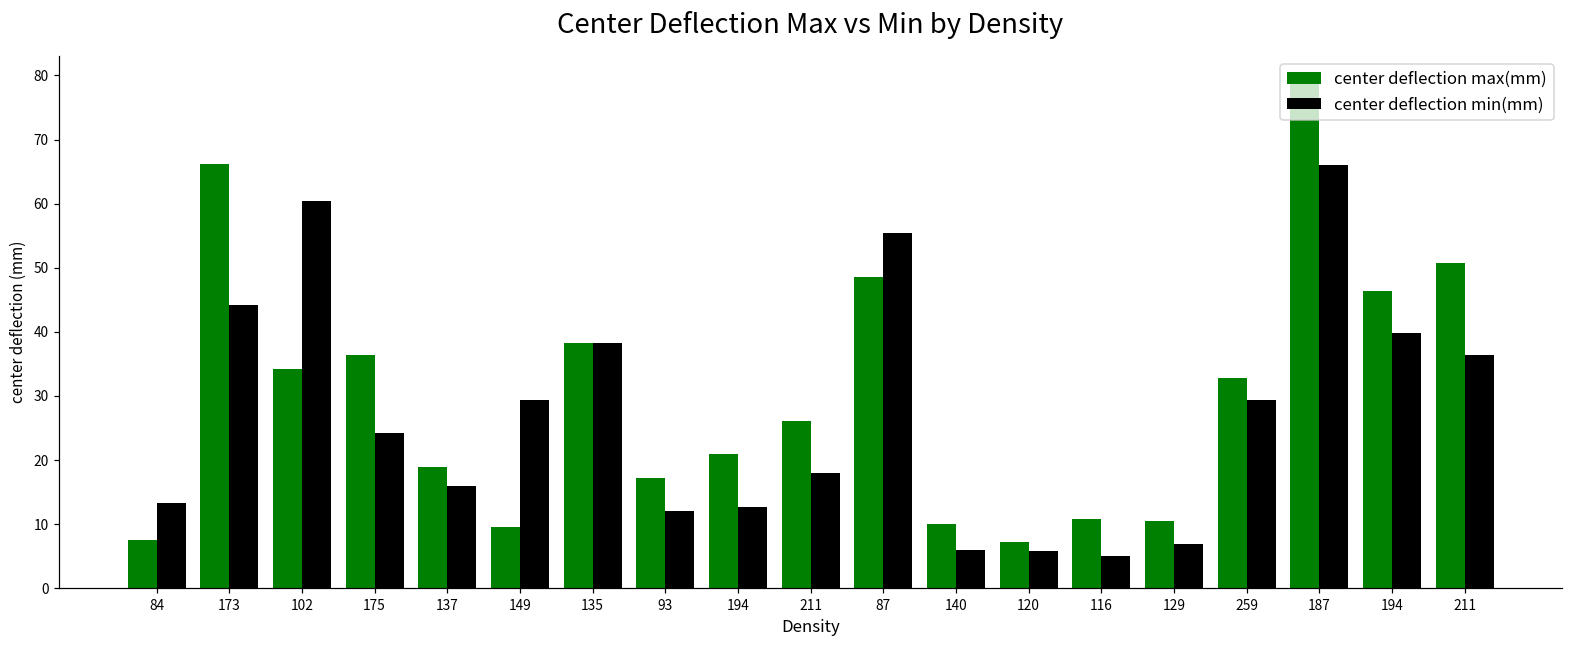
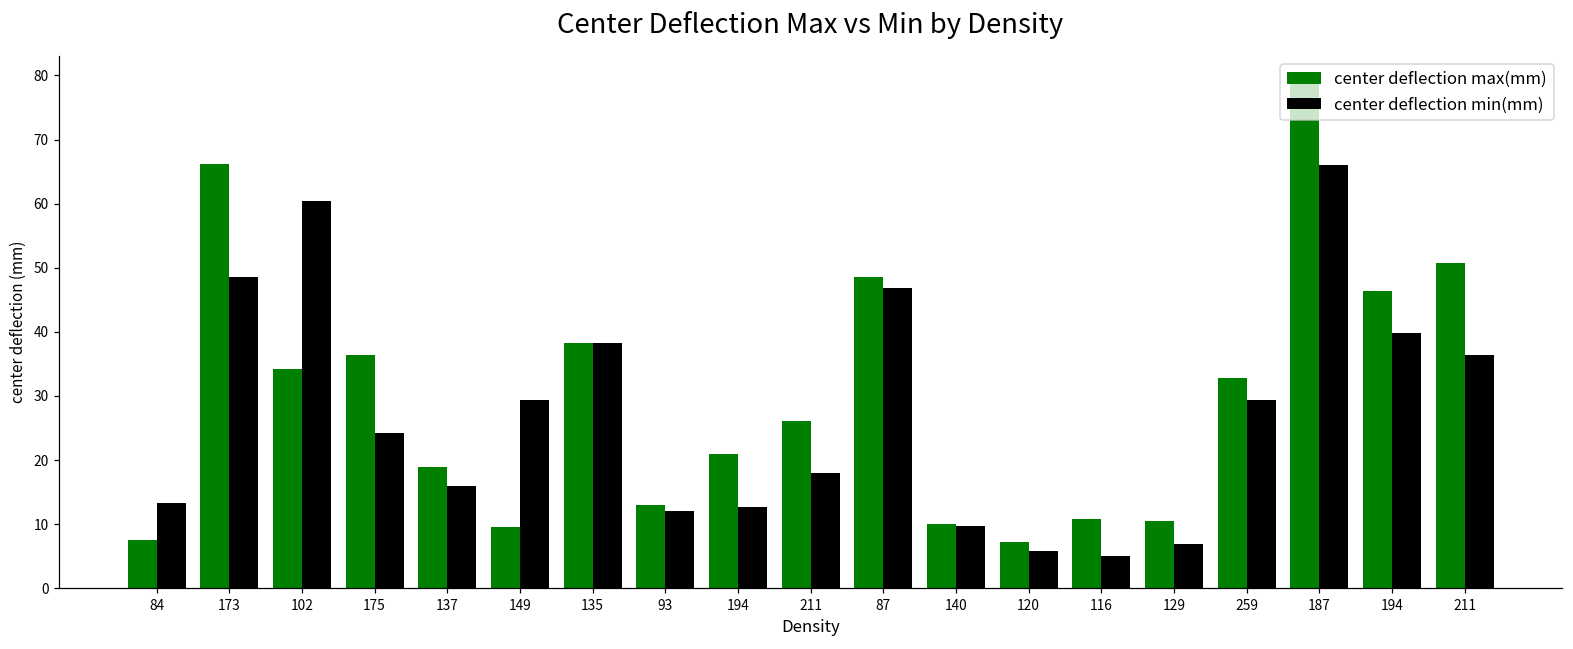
  {
    "center deflection max(mm)": {
      "84": 8,
      "173": 66,
      "102": 34,
      "175": 36,
      "137": 19,
      "149": 10,
      "135": 38,
-     "93": 17,
+     "93": 13,
      "87": 49,
      "140": 10,
      "120": 7,
      "116": 11,
      "129": 11,
      "259": 33
    },
    "center deflection min(mm)": {
      "84": 13,
-     "173": 44,
+     "173": 49,
      "102": 60,
      "175": 24,
      "137": 16,
      "149": 29,
      "135": 38,
      "93": 12,
-     "87": 55,
-     "140": 6,
+     "87": 47,
+     "140": 10,
      "120": 6,
      "116": 5,
      "129": 7,
      "259": 29,
      "187": 66
    }
  }
